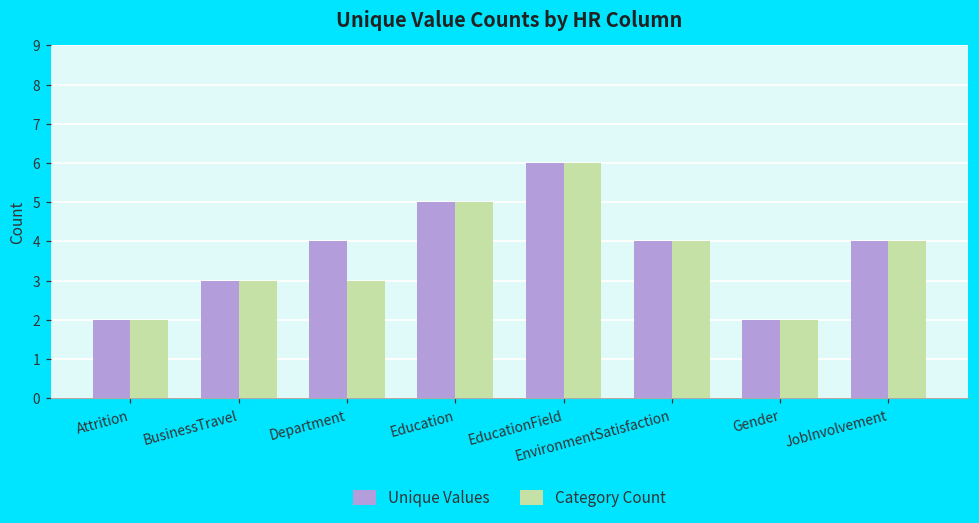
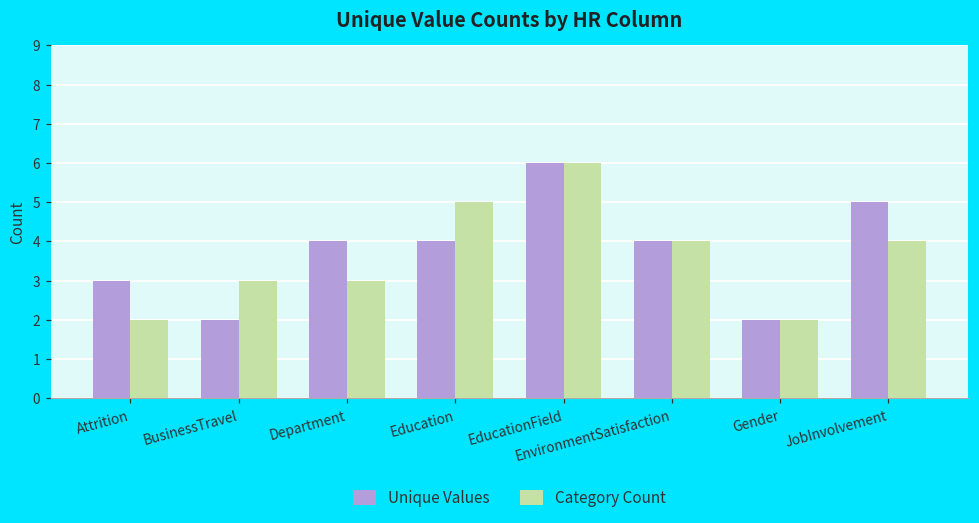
  {
    "Unique Values": {
-     "Attrition": 2,
-     "BusinessTravel": 3,
+     "Attrition": 3,
+     "BusinessTravel": 2,
      "Department": 4,
-     "Education": 5,
+     "Education": 4,
      "EducationField": 6,
      "EnvironmentSatisfaction": 4,
      "Gender": 2,
-     "JobInvolvement": 4
+     "JobInvolvement": 5
    },
    "Category Count": {
      "Attrition": 2,
      "BusinessTravel": 3,
      "Department": 3,
      "Education": 5,
      "EducationField": 6,
      "EnvironmentSatisfaction": 4,
      "Gender": 2,
      "JobInvolvement": 4
    }
  }
